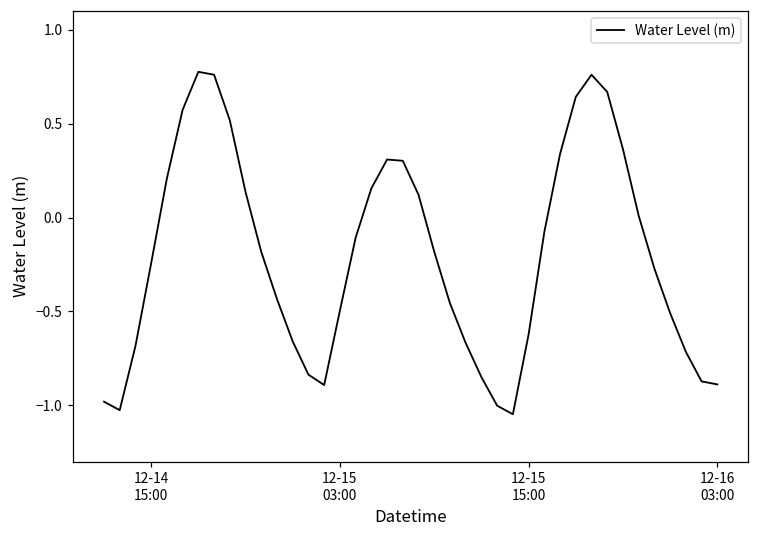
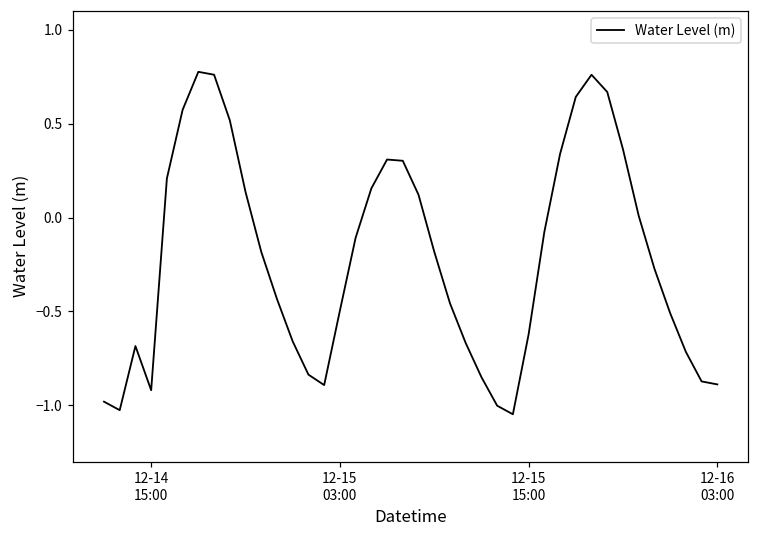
  {
-   "12-14 15:00": -0.24,
+   "12-14 15:00": -0.92,
    "12-15 03:00": -0.50,
    "12-15 15:00": -0.62,
    "12-16 03:00": -0.89
  }
